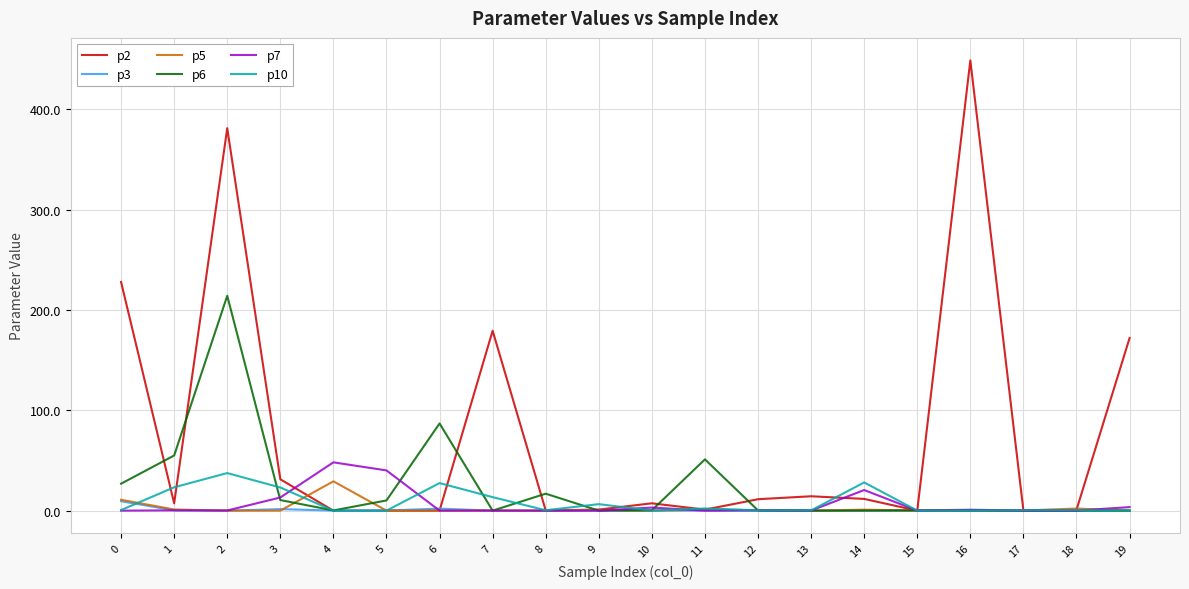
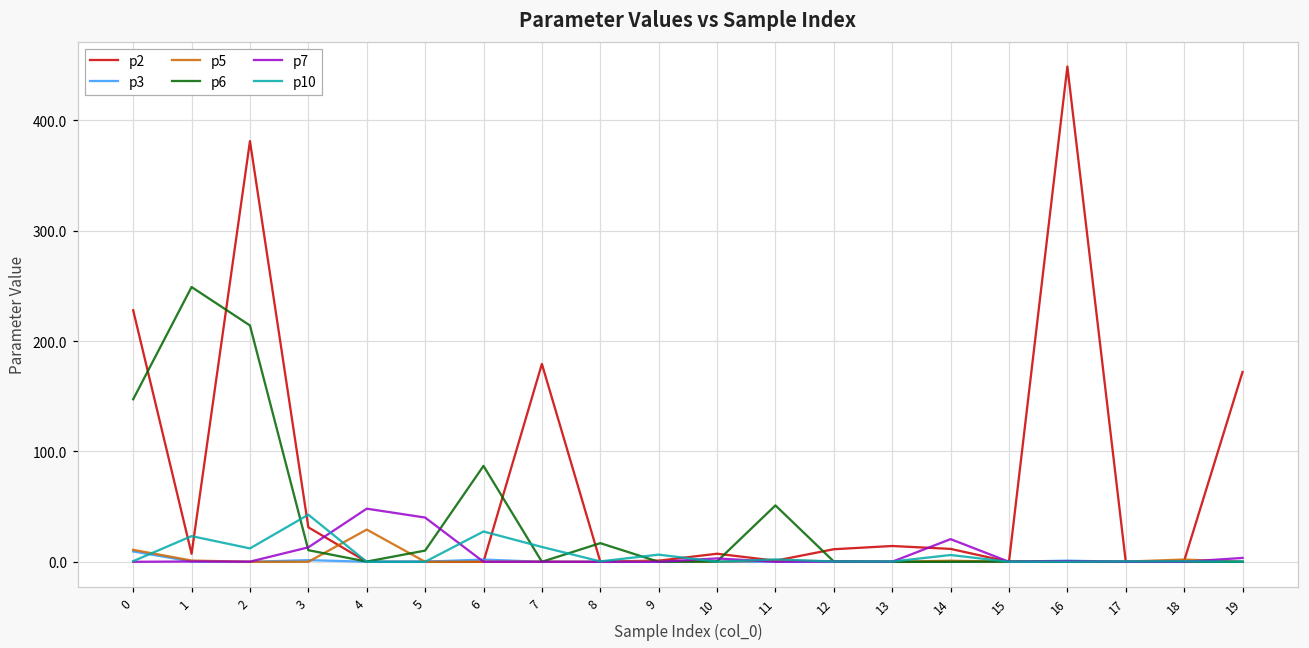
  {
    "p2": {
      "0": 228,
      "1": 7,
      "2": 381,
      "3": 31,
      "7": 179,
      "10": 7,
      "12": 11,
      "13": 14,
      "14": 12,
      "16": 449,
      "19": 172
    },
    "p5": {
      "4": 29
    },
    "p6": {
-     "0": 27,
-     "1": 55,
+     "0": 147,
+     "1": 249,
      "2": 214,
      "3": 11,
      "5": 10,
      "6": 87,
      "8": 17,
      "11": 51
    },
    "p7": {
      "3": 13,
      "4": 48,
      "5": 40,
      "10": 3,
      "14": 21,
      "19": 4
    },
    "p10": {
      "1": 23,
-     "2": 37,
-     "3": 23,
+     "2": 12,
+     "3": 43,
      "6": 27,
      "7": 13,
      "9": 6,
-     "14": 28
+     "14": 6
    }
  }
